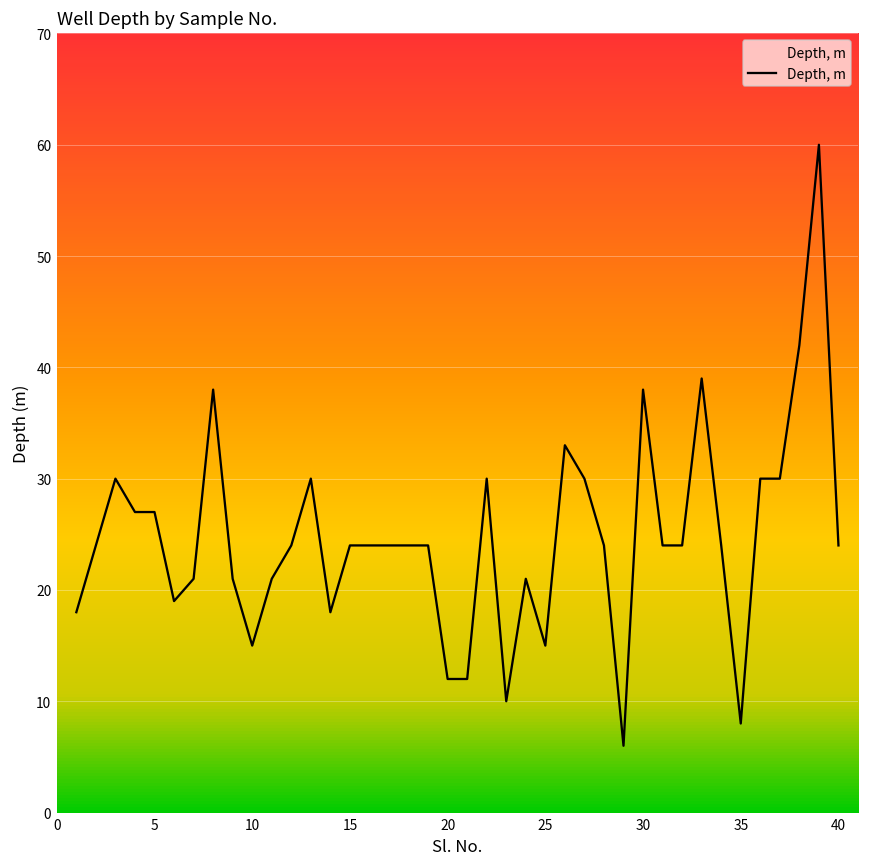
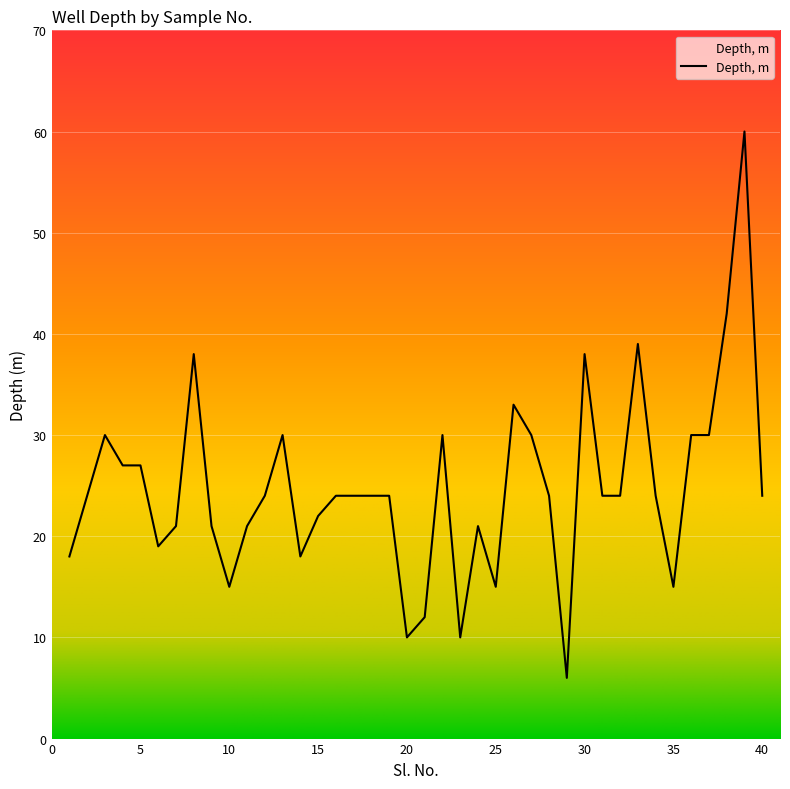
  {
    "5": 27,
    "10": 15,
-   "15": 24,
-   "20": 12,
+   "15": 22,
+   "20": 10,
    "25": 15,
    "30": 38,
-   "35": 8,
+   "35": 15,
    "40": 24
  }
